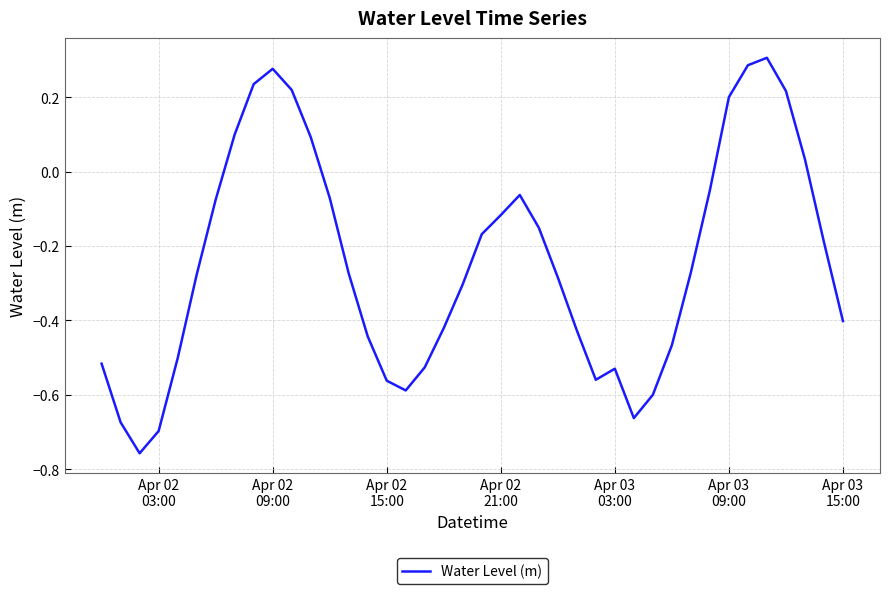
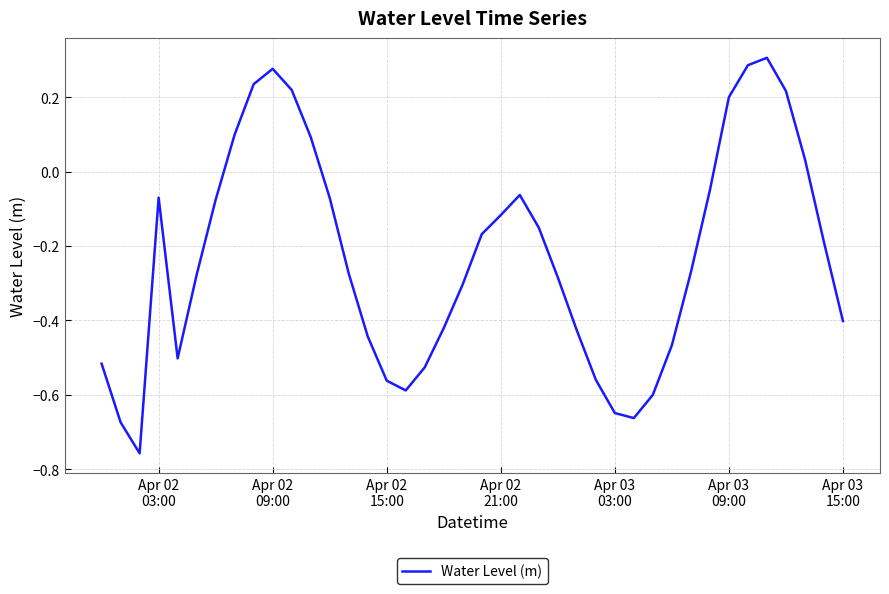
  {
-   "Apr 02 03:00": -0.70,
+   "Apr 02 03:00": -0.07,
    "Apr 02 09:00": 0.28,
    "Apr 02 15:00": -0.56,
    "Apr 02 21:00": -0.12,
-   "Apr 03 03:00": -0.53,
+   "Apr 03 03:00": -0.65,
    "Apr 03 09:00": 0.20,
    "Apr 03 15:00": -0.40
  }
